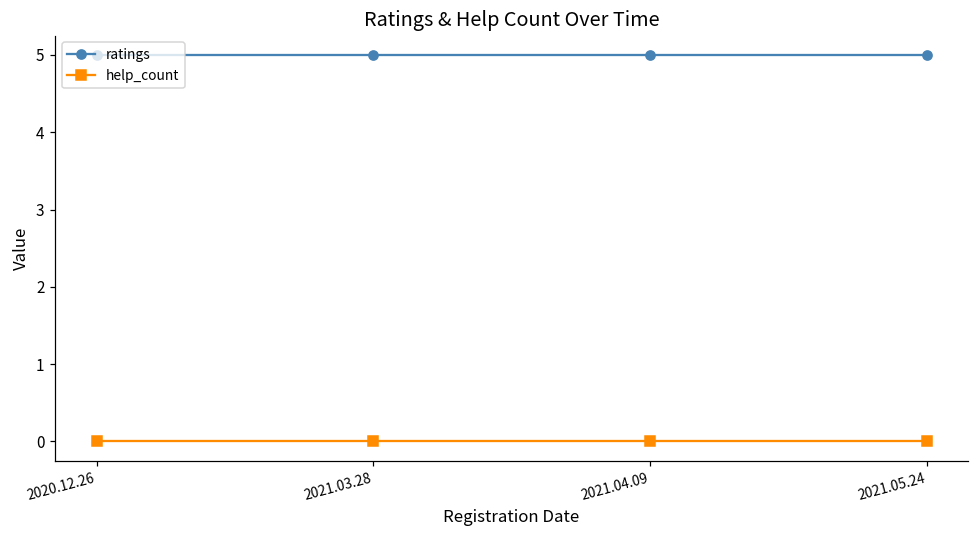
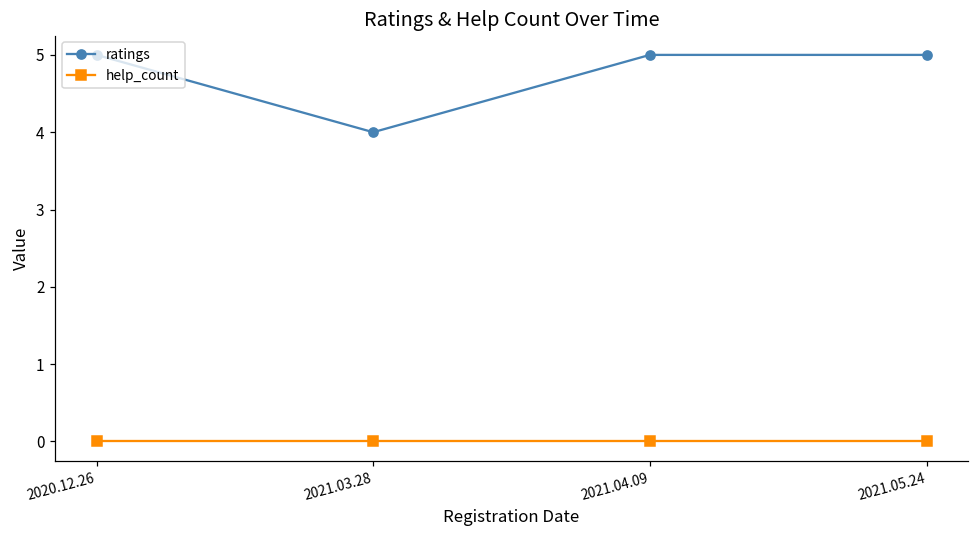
  {
    "ratings": {
-     "2021.03.28": 5,
+     "2021.03.28": 4,
      "2021.04.09": 5,
      "2021.05.24": 5
    },
    "help_count": {
      "2020.12.26": 0,
      "2021.03.28": 0,
      "2021.04.09": 0,
      "2021.05.24": 0
    }
  }
